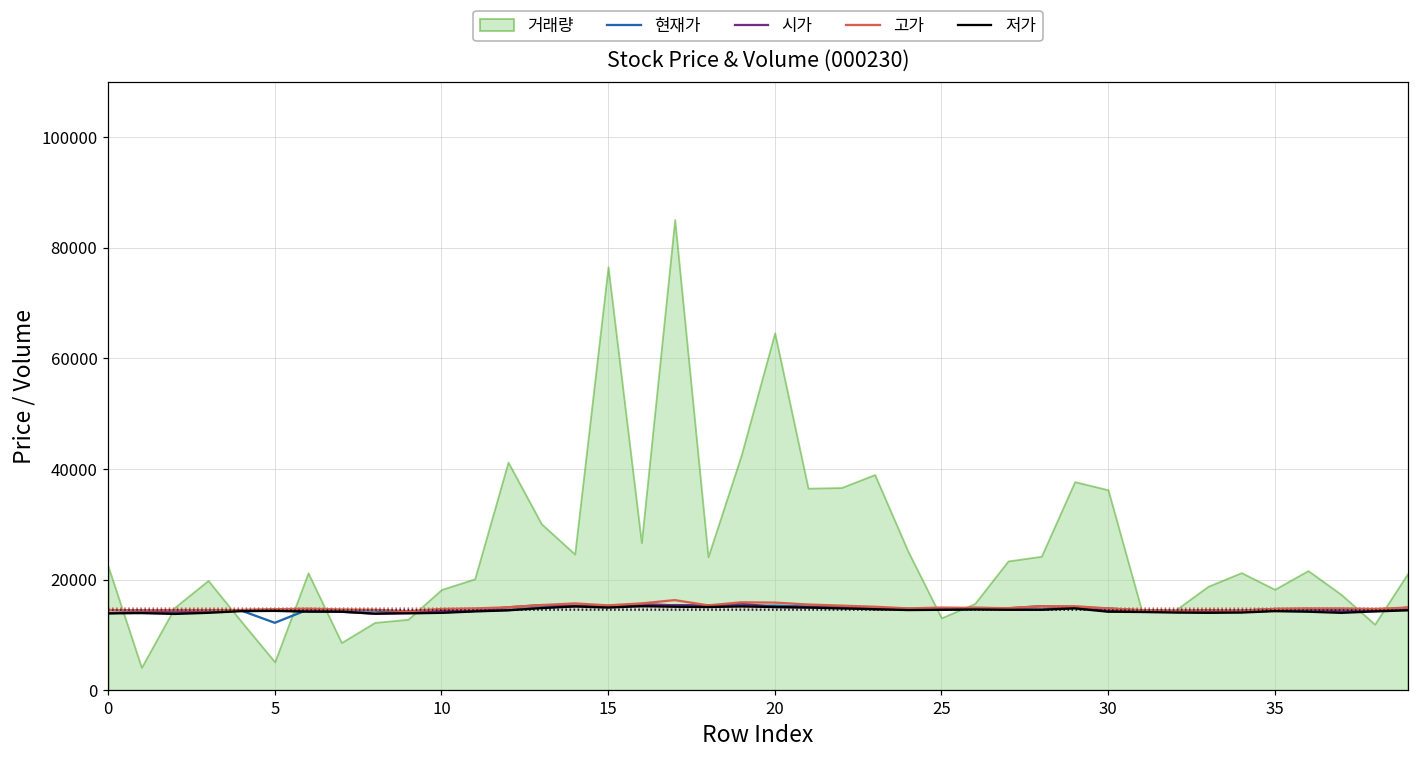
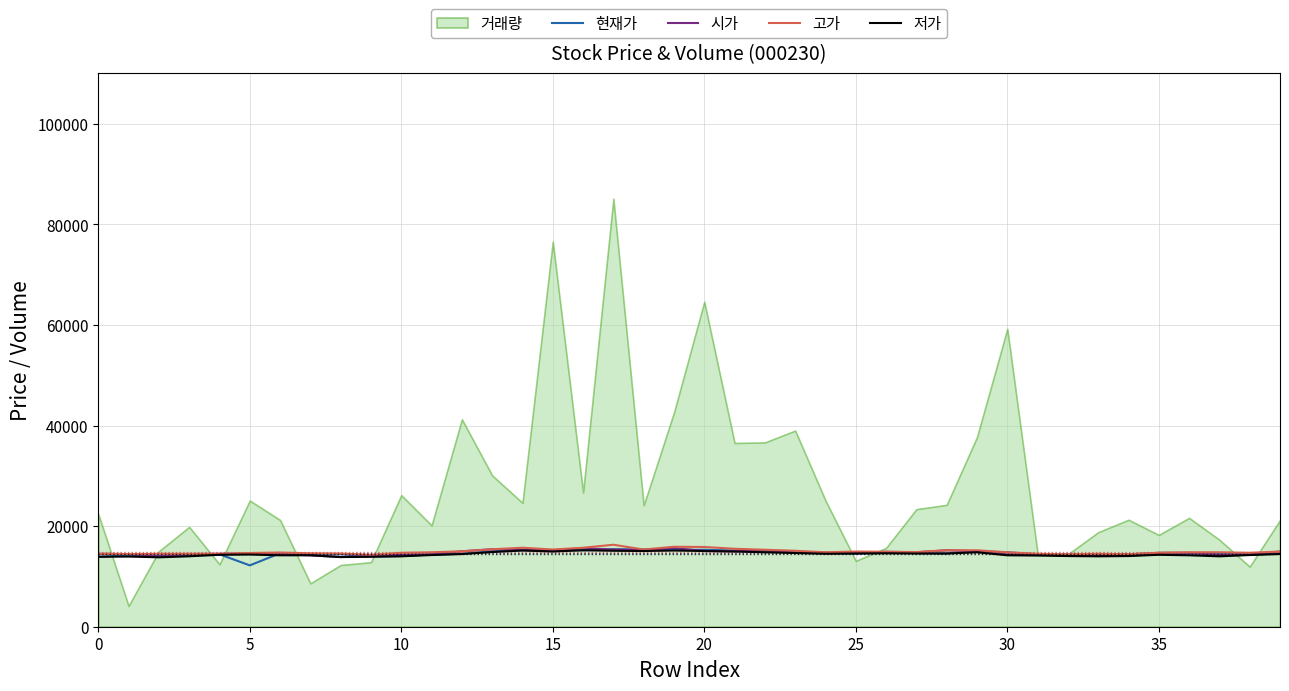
  {
    "거래량": {
      "0": 22000,
-     "5": 5000,
-     "10": 18000,
+     "5": 25000,
+     "10": 26000,
      "15": 77000,
      "20": 65000,
      "25": 13000,
-     "30": 36000,
+     "30": 59000,
      "35": 18000
    },
    "현재가": {
      "5": 12000
    },
    "고가": {
      "20": 16000
    }
  }
